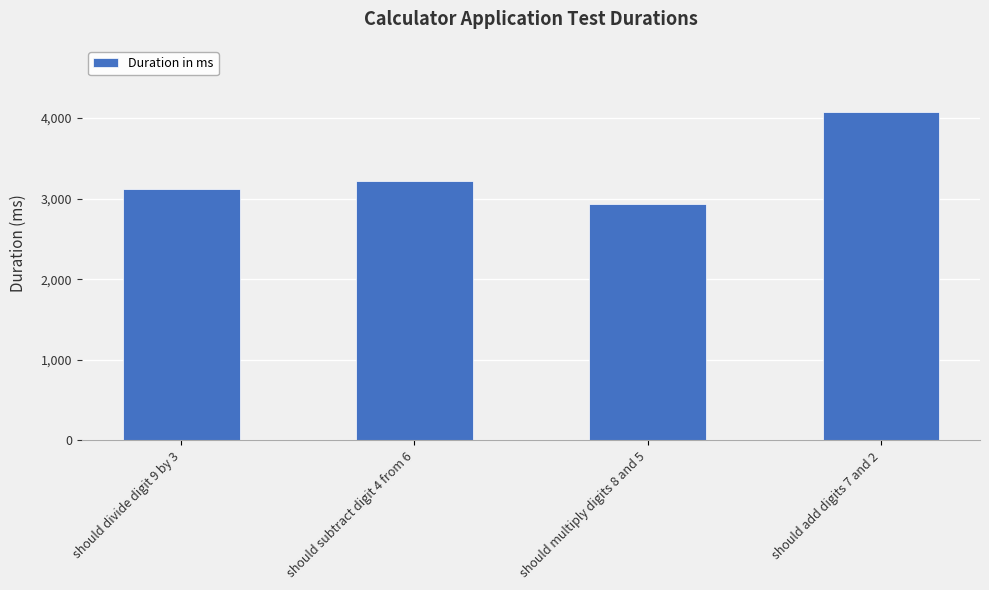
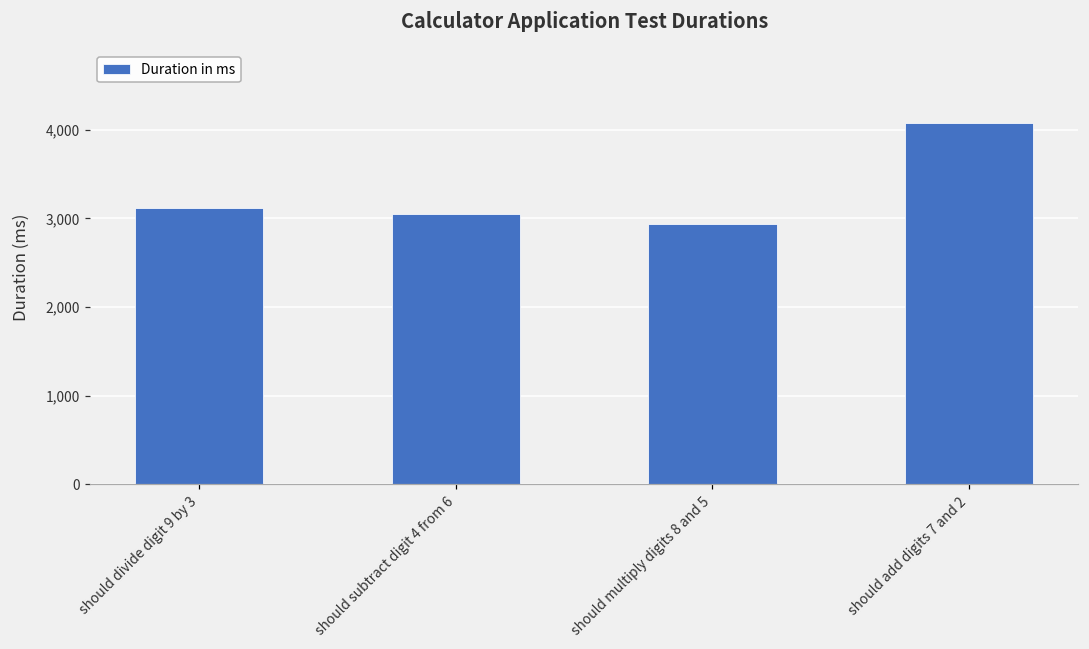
  {
    "should divide digit 9 by 3": "3,100",
-   "should subtract digit 4 from 6": "3,200",
+   "should subtract digit 4 from 6": "3,100",
    "should multiply digits 8 and 5": "2,900",
    "should add digits 7 and 2": "4,100"
  }
